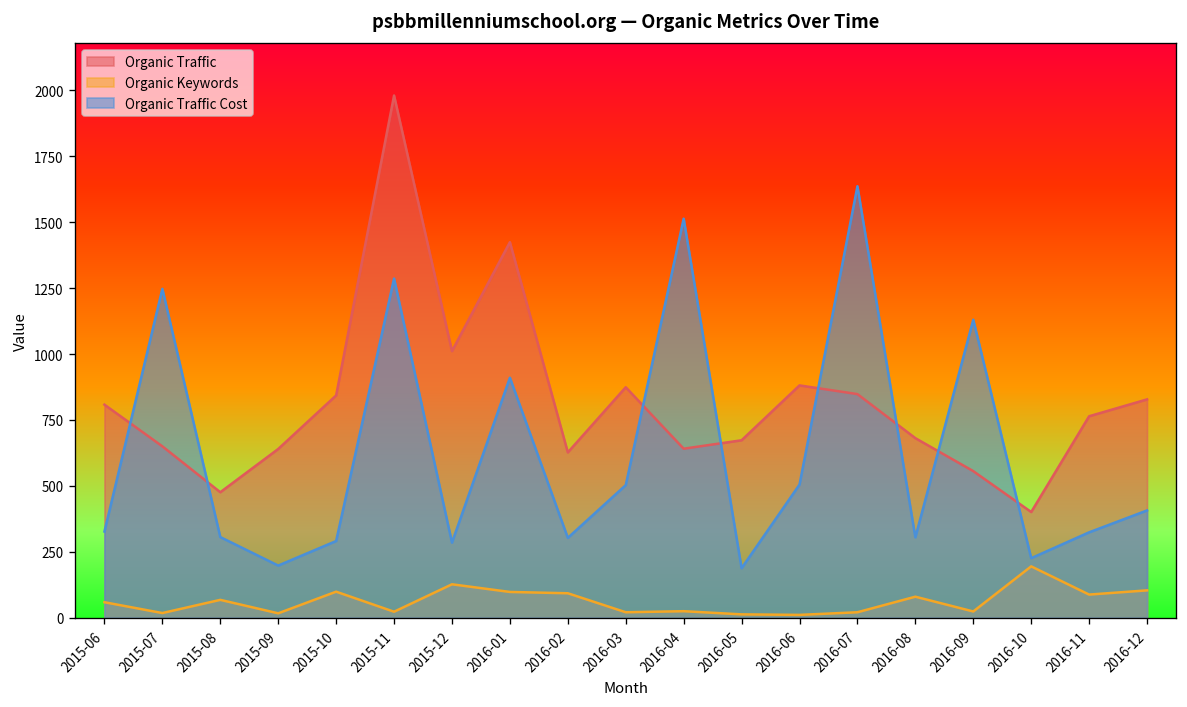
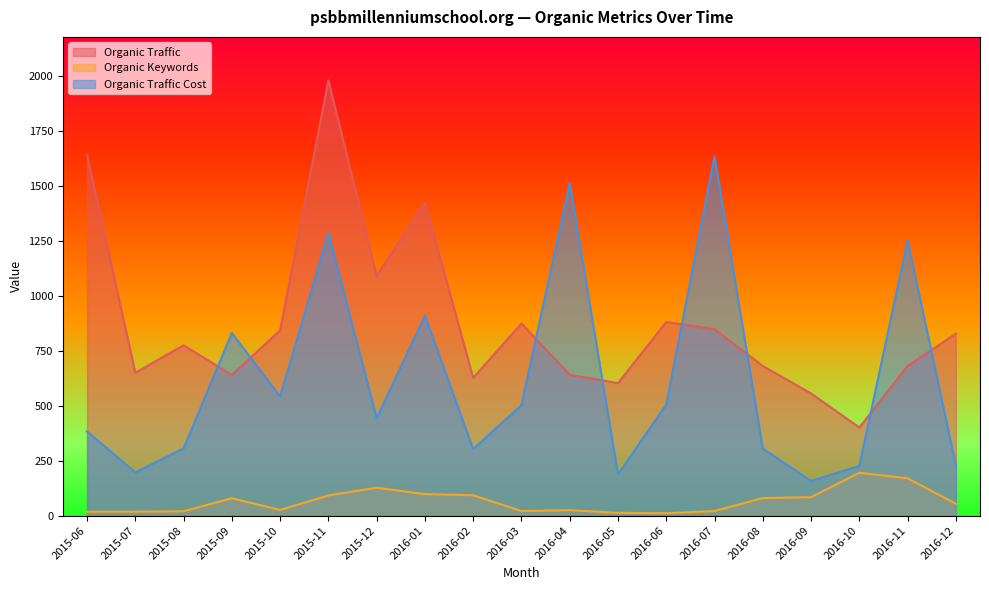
  {
    "Organic Traffic": {
-     "2015-06": 810,
+     "2015-06": 1640,
      "2015-07": 650,
-     "2015-08": 480,
+     "2015-08": 780,
      "2015-09": 640,
      "2015-10": 840,
      "2015-11": 1980,
-     "2015-12": 1010,
+     "2015-12": 1090,
      "2016-01": 1420,
      "2016-02": 630,
      "2016-03": 870,
      "2016-04": 640,
-     "2016-05": 670,
+     "2016-05": 600,
      "2016-06": 880,
      "2016-07": 850,
      "2016-08": 680,
      "2016-09": 560,
      "2016-10": 400,
-     "2016-11": 760,
+     "2016-11": 680,
      "2016-12": 830
    },
    "Organic Keywords": {
-     "2015-06": 60,
+     "2015-06": 20,
      "2015-07": 20,
-     "2015-08": 70,
-     "2015-09": 20,
-     "2015-10": 100,
-     "2015-11": 20,
+     "2015-08": 20,
+     "2015-09": 80,
+     "2015-10": 30,
+     "2015-11": 90,
      "2015-12": 130,
      "2016-01": 100,
      "2016-02": 90,
      "2016-03": 20,
      "2016-04": 30,
      "2016-05": 10,
      "2016-06": 10,
      "2016-07": 20,
      "2016-08": 80,
-     "2016-09": 20,
+     "2016-09": 80,
      "2016-10": 200,
-     "2016-11": 90,
-     "2016-12": 100
+     "2016-11": 170,
+     "2016-12": 50
    },
    "Organic Traffic Cost": {
-     "2015-06": 330,
-     "2015-07": 1250,
+     "2015-06": 380,
+     "2015-07": 200,
      "2015-08": 310,
-     "2015-09": 200,
-     "2015-10": 290,
+     "2015-09": 830,
+     "2015-10": 540,
      "2015-11": 1290,
-     "2015-12": 290,
+     "2015-12": 440,
      "2016-01": 910,
      "2016-02": 300,
      "2016-03": 500,
      "2016-04": 1510,
      "2016-05": 190,
      "2016-06": 510,
      "2016-07": 1640,
      "2016-08": 310,
-     "2016-09": 1130,
+     "2016-09": 160,
      "2016-10": 230,
-     "2016-11": 320,
-     "2016-12": 410
+     "2016-11": 1250,
+     "2016-12": 230
    }
  }
